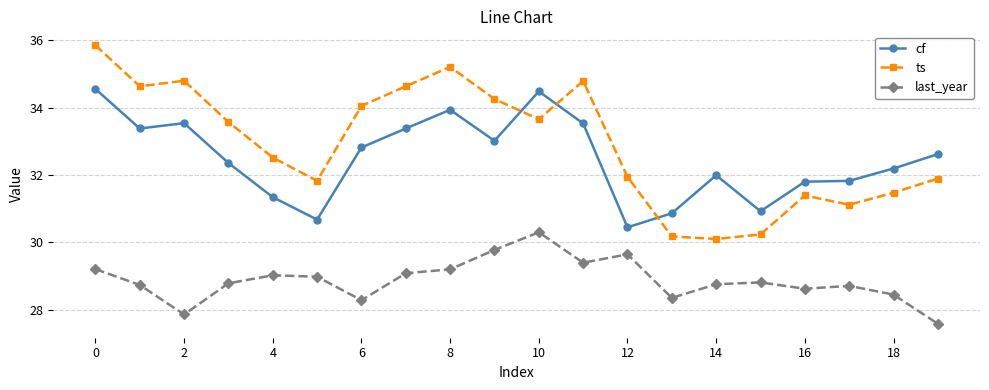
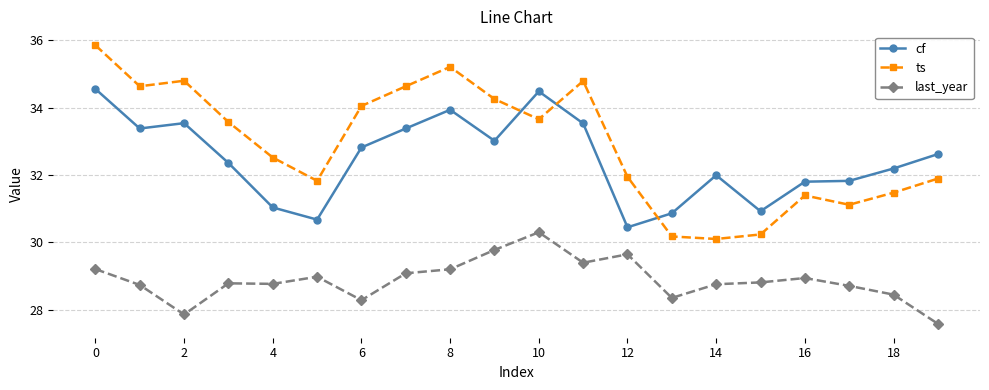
  {
    "cf": {
      "0": 34.6,
      "2": 33.5,
-     "4": 31.3,
+     "4": 31.0,
      "6": 32.8,
      "8": 33.9,
      "10": 34.5,
      "12": 30.4,
      "14": 32.0,
      "16": 31.8,
      "18": 32.2
    },
    "ts": {
      "0": 35.9,
      "2": 34.8,
      "4": 32.5,
      "6": 34.1,
      "8": 35.2,
      "10": 33.7,
      "12": 31.9,
      "14": 30.1,
      "16": 31.4,
      "18": 31.5
    },
    "last_year": {
      "0": 29.2,
      "2": 27.9,
-     "4": 29.0,
+     "4": 28.8,
      "6": 28.3,
      "8": 29.2,
      "10": 30.3,
      "12": 29.6,
      "14": 28.8,
-     "16": 28.6,
+     "16": 28.9,
      "18": 28.4
    }
  }
